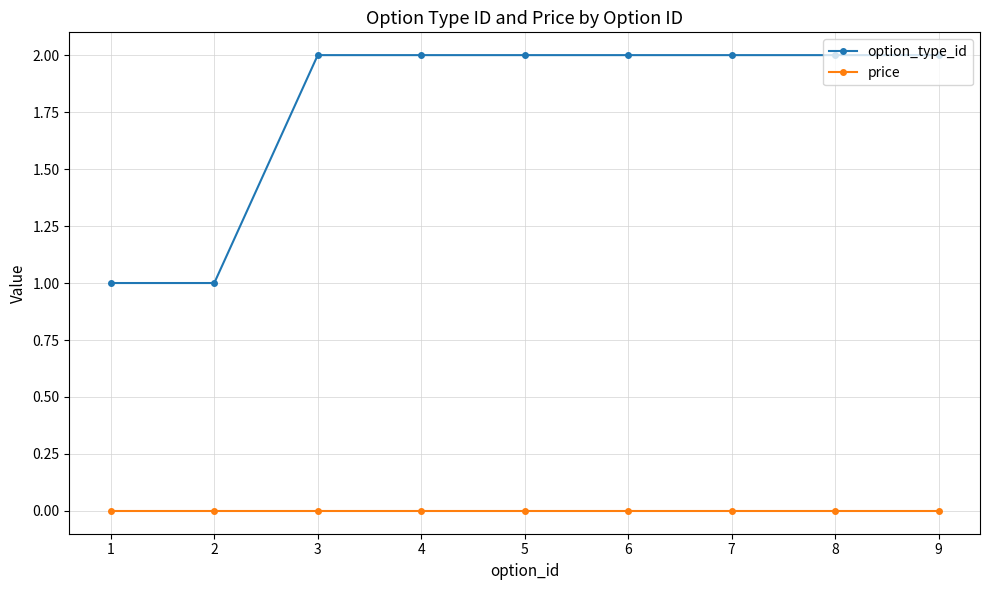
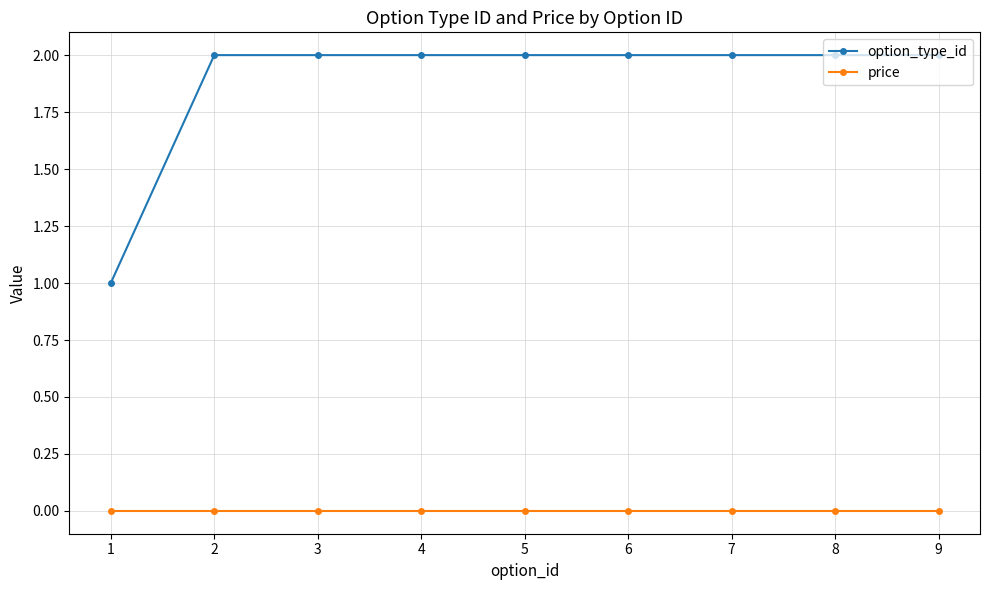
  {
    "option_type_id": {
      "1": 1,
-     "2": 1,
+     "2": 2,
      "3": 2,
      "4": 2,
      "5": 2,
      "6": 2,
      "7": 2
    },
    "price": {
      "1": 0,
      "2": 0,
      "3": 0,
      "4": 0,
      "5": 0,
      "6": 0,
      "7": 0,
      "8": 0,
      "9": 0
    }
  }
